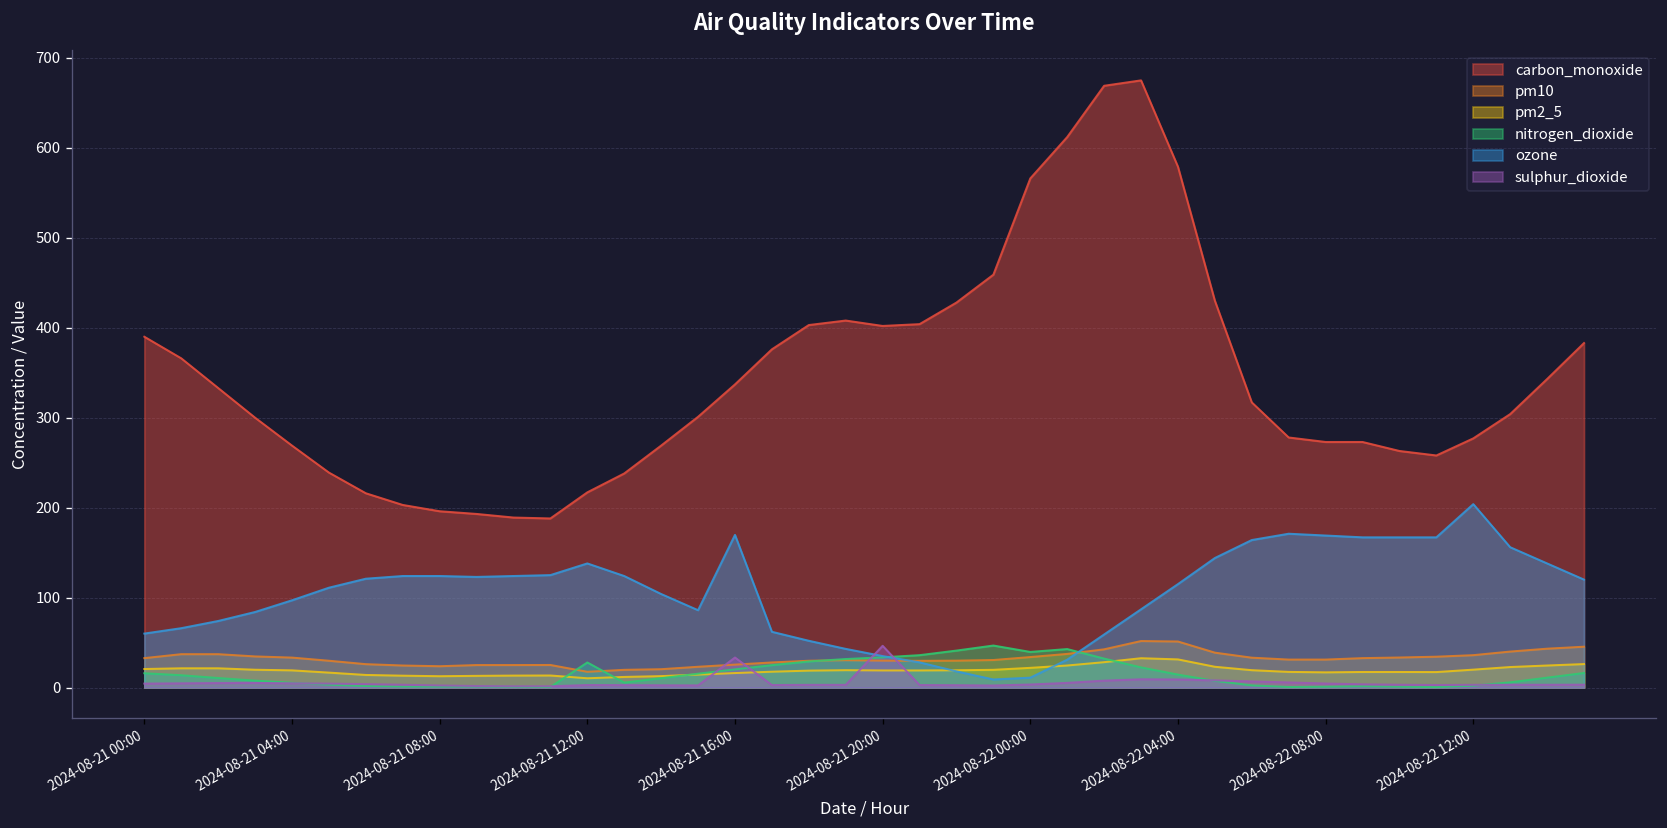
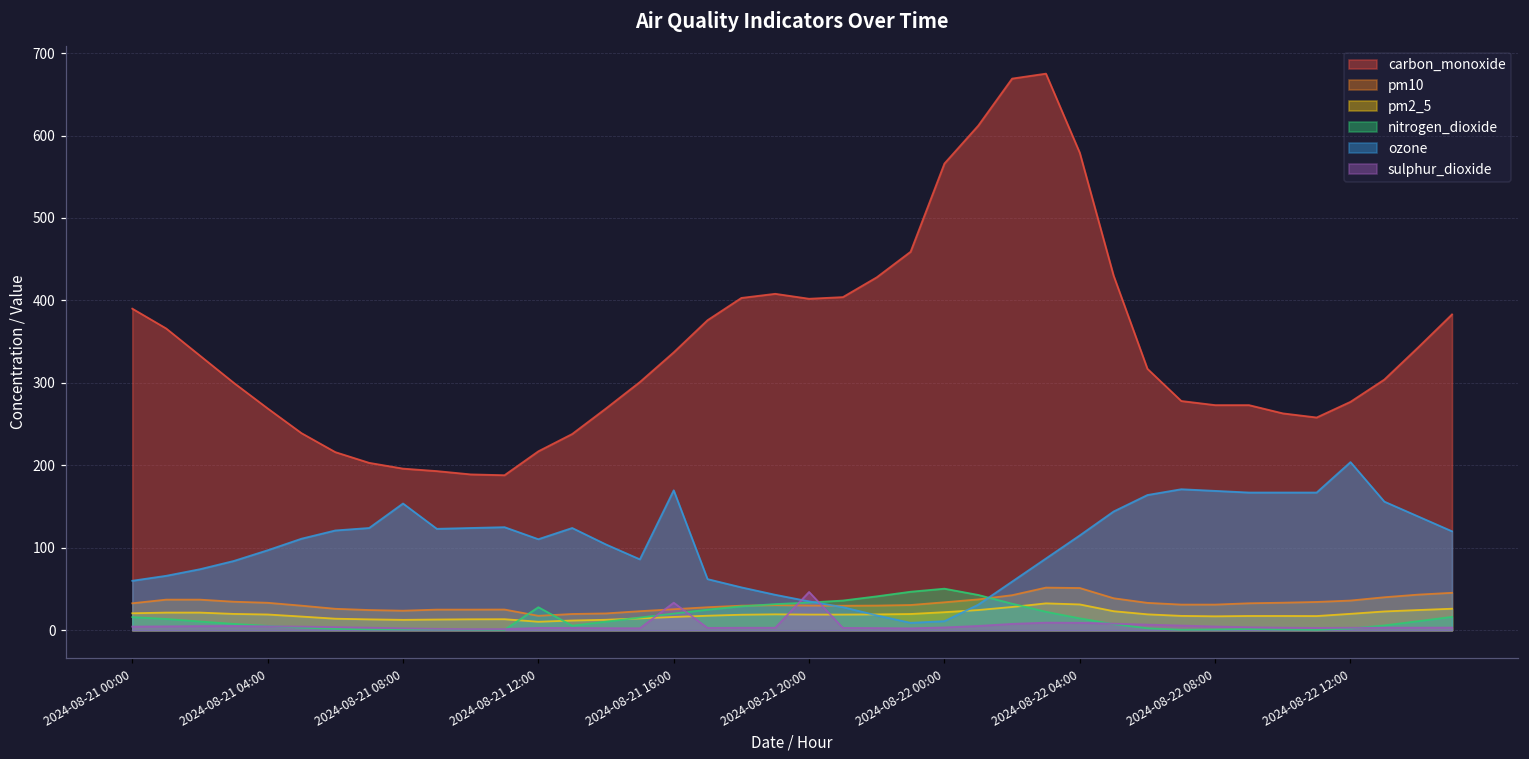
  {
    "nitrogen_dioxide": {
      "2024-08-21 00:00": 20,
      "2024-08-21 12:00": 30,
      "2024-08-21 16:00": 20,
-     "2024-08-22 00:00": 40,
+     "2024-08-22 00:00": 50,
      "2024-08-22 04:00": 10,
      "2024-08-22 08:00": 0
    },
    "ozone": {
      "2024-08-21 00:00": 60,
      "2024-08-21 04:00": 100,
-     "2024-08-21 08:00": 120,
-     "2024-08-21 12:00": 140,
+     "2024-08-21 08:00": 150,
+     "2024-08-21 12:00": 110,
      "2024-08-21 16:00": 170,
      "2024-08-22 00:00": 10,
      "2024-08-22 04:00": 120,
      "2024-08-22 08:00": 170,
      "2024-08-22 12:00": 200
    },
    "sulphur_dioxide": {
      "2024-08-21 00:00": 0,
      "2024-08-21 12:00": 0,
      "2024-08-21 16:00": 30,
      "2024-08-21 20:00": 50,
      "2024-08-22 00:00": 0,
      "2024-08-22 04:00": 10,
      "2024-08-22 08:00": 0
    }
  }
